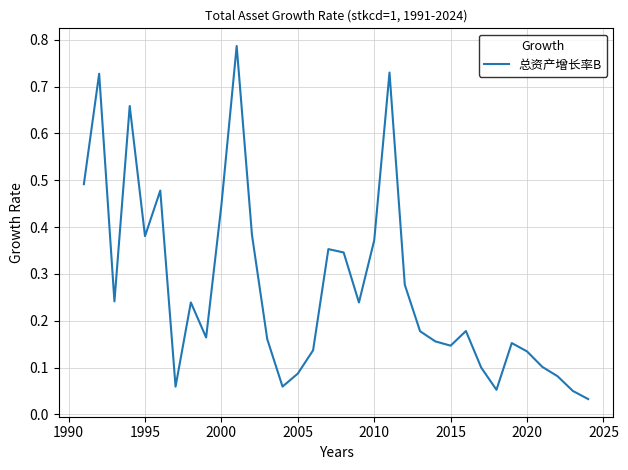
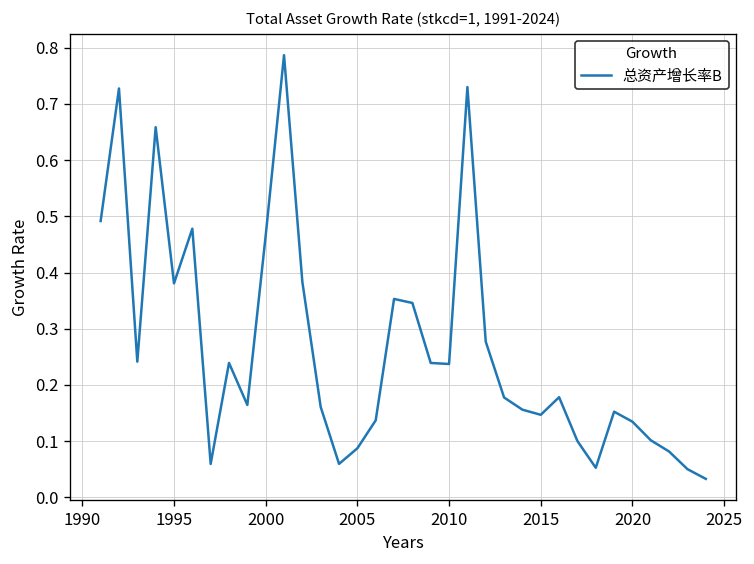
  {
    "1995": 0.38,
-   "2000": 0.45,
+   "2000": 0.47,
    "2005": 0.09,
-   "2010": 0.37,
+   "2010": 0.24,
    "2015": 0.15,
    "2020": 0.13
  }
